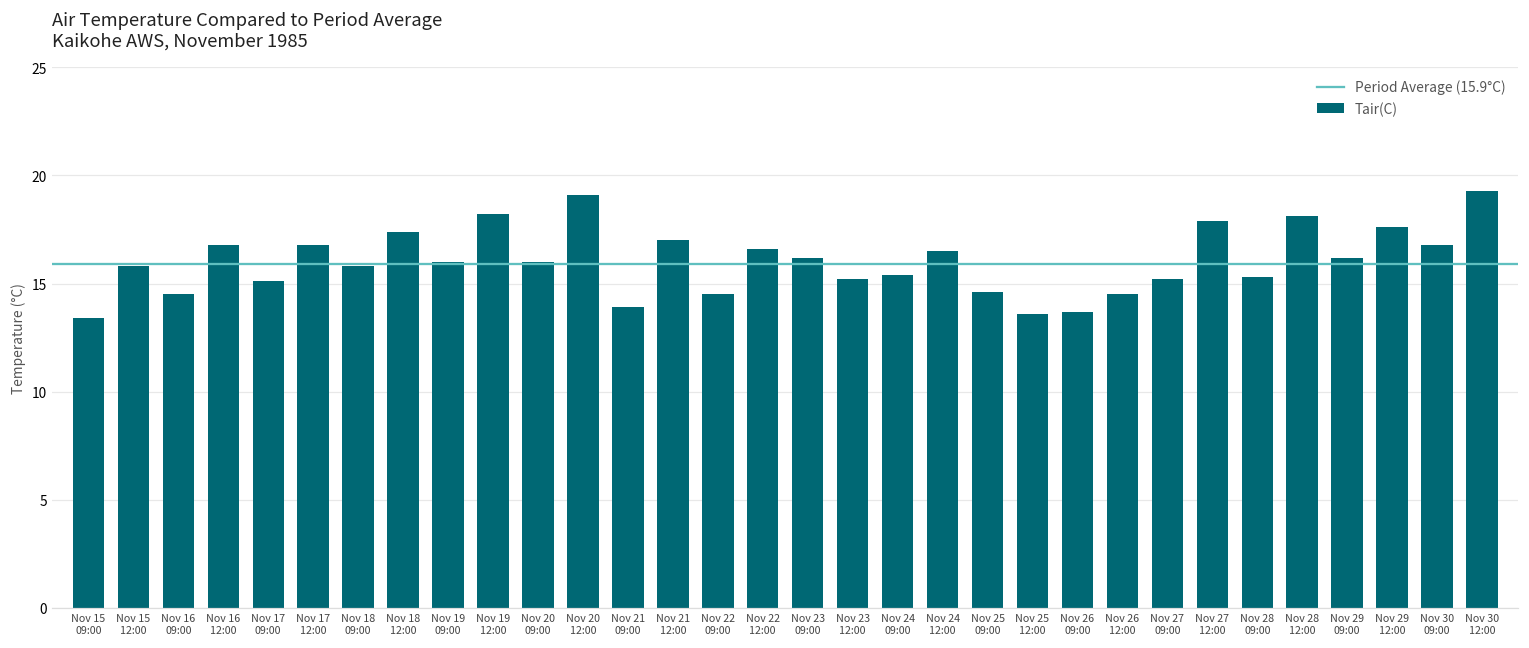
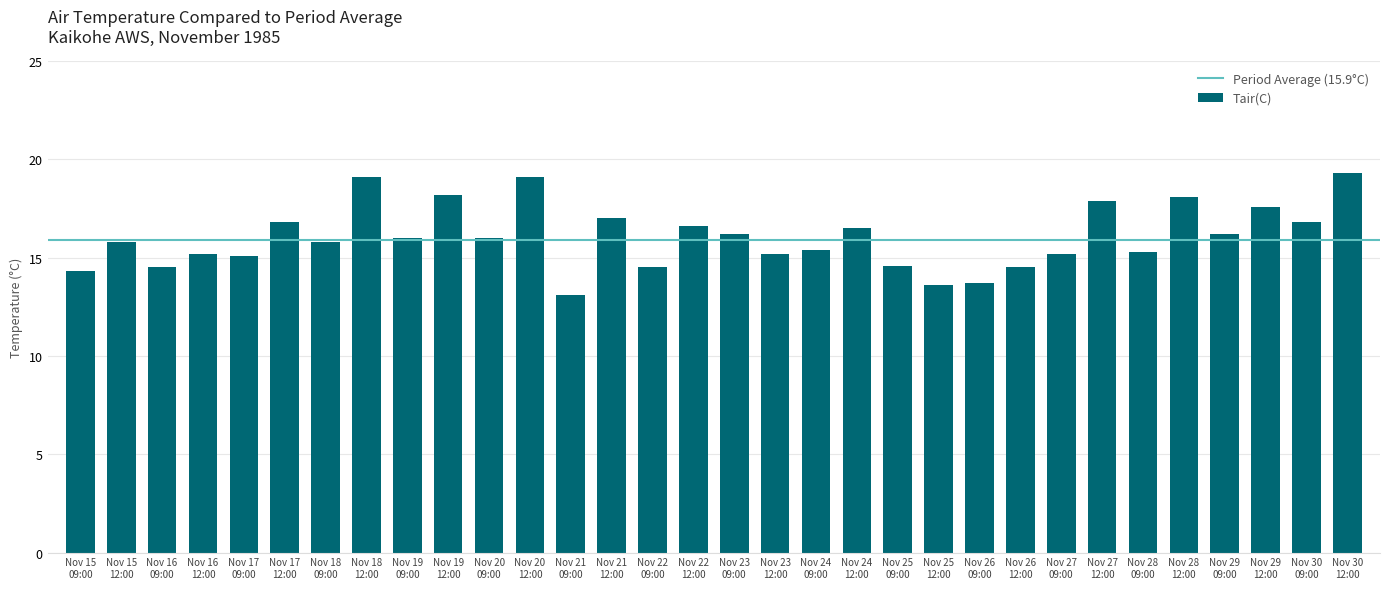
  {
-   "Nov 15 09:00": 13.4,
+   "Nov 15 09:00": 14.3,
    "Nov 15 12:00": 15.8,
    "Nov 16 09:00": 14.5,
-   "Nov 16 12:00": 16.8,
+   "Nov 16 12:00": 15.2,
    "Nov 17 09:00": 15.1,
    "Nov 17 12:00": 16.8,
    "Nov 18 09:00": 15.8,
-   "Nov 18 12:00": 17.4,
+   "Nov 18 12:00": 19.1,
    "Nov 19 09:00": 16.0,
    "Nov 19 12:00": 18.2,
    "Nov 20 09:00": 16.0,
    "Nov 20 12:00": 19.1,
-   "Nov 21 09:00": 13.9,
+   "Nov 21 09:00": 13.1,
    "Nov 21 12:00": 17.0,
    "Nov 22 09:00": 14.5,
    "Nov 22 12:00": 16.6,
    "Nov 23 09:00": 16.2,
    "Nov 23 12:00": 15.2,
    "Nov 24 09:00": 15.4,
    "Nov 24 12:00": 16.5,
    "Nov 25 09:00": 14.6,
    "Nov 25 12:00": 13.6,
    "Nov 26 09:00": 13.7,
    "Nov 26 12:00": 14.5,
    "Nov 27 09:00": 15.2,
    "Nov 27 12:00": 17.9,
    "Nov 28 09:00": 15.3,
    "Nov 28 12:00": 18.1,
    "Nov 29 09:00": 16.2,
    "Nov 29 12:00": 17.6,
    "Nov 30 09:00": 16.8,
    "Nov 30 12:00": 19.3
  }
